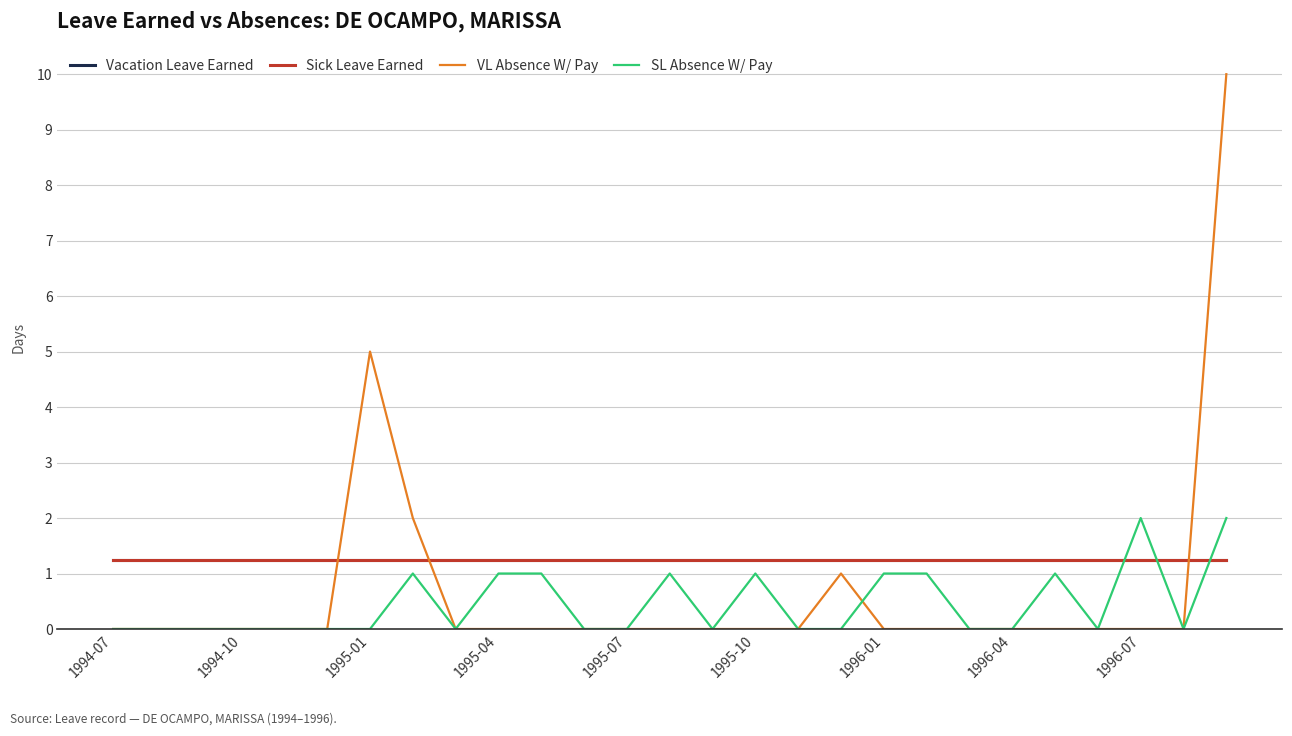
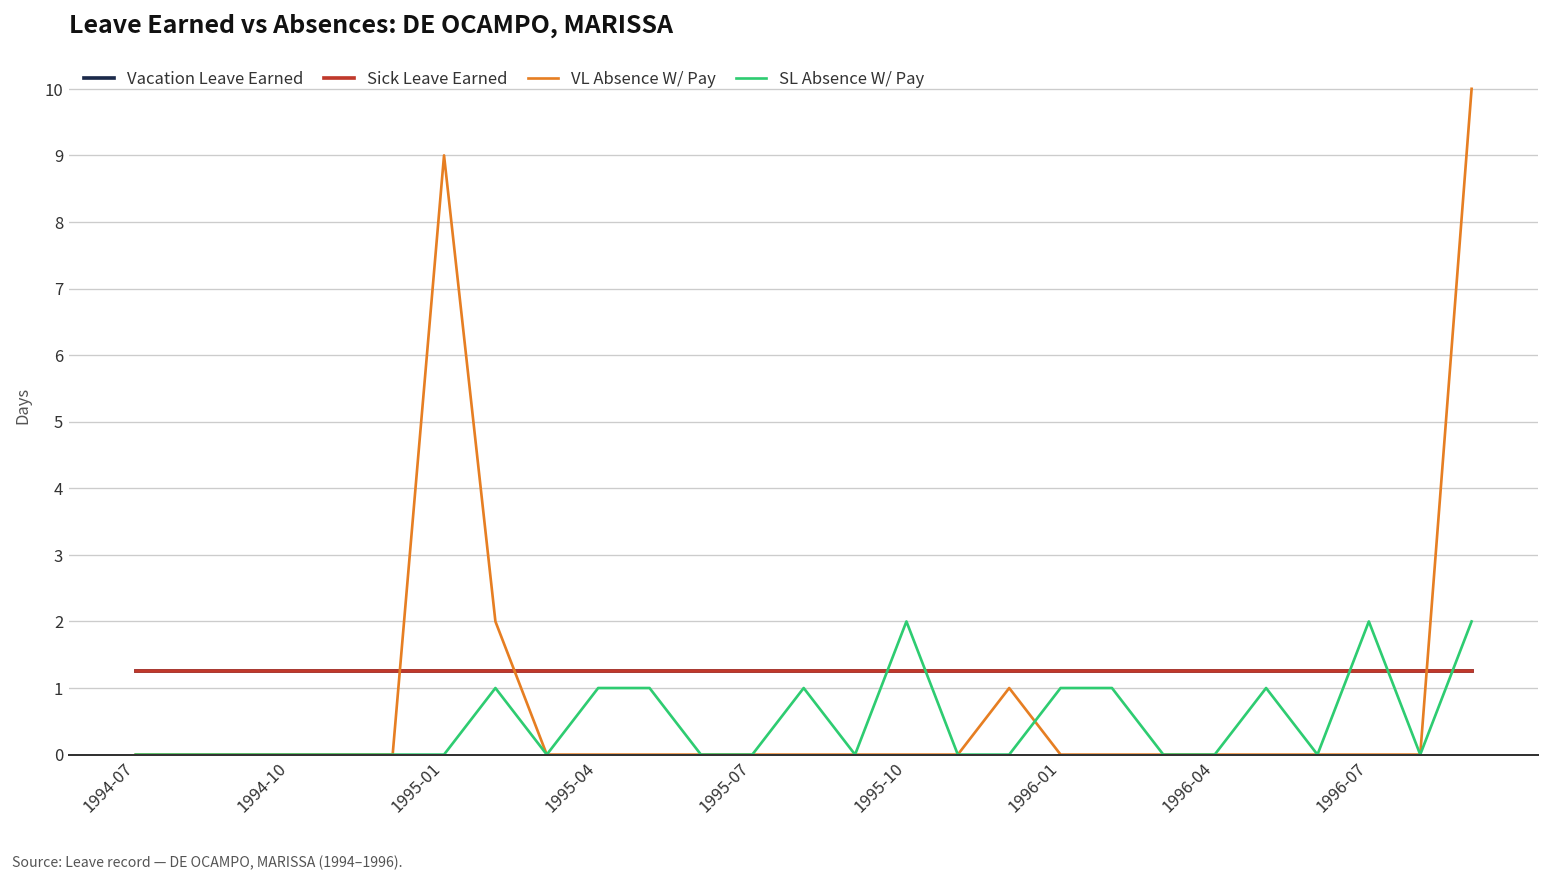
  {
    "Sick Leave Earned": {
      "1994-07": 1.3,
      "1994-10": 1.3,
      "1995-01": 1.3,
      "1995-04": 1.3,
      "1995-07": 1.3,
      "1995-10": 1.3,
      "1996-01": 1.3,
      "1996-04": 1.3,
      "1996-07": 1.3
    },
    "VL Absence W/ Pay": {
-     "1995-01": 5,
+     "1995-01": 9,
      "1995-04": 0,
      "1995-10": 0,
      "1996-01": 0,
      "1996-07": 0
    },
    "SL Absence W/ Pay": {
      "1995-01": 0,
      "1995-04": 1,
-     "1995-10": 1,
+     "1995-10": 2,
      "1996-01": 1,
      "1996-07": 2
    }
  }
